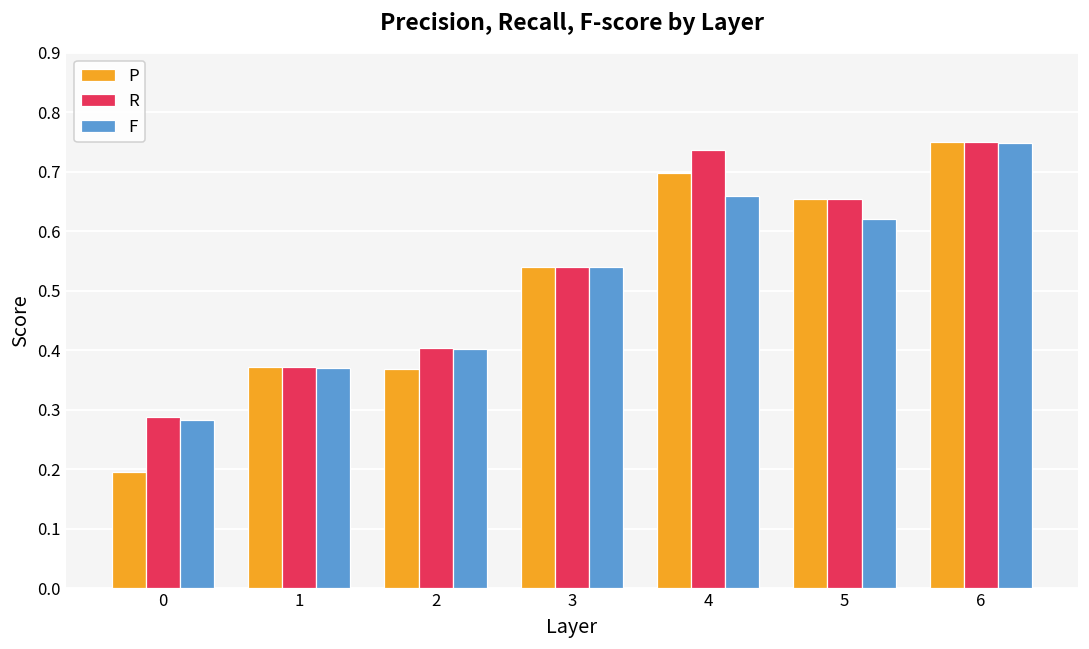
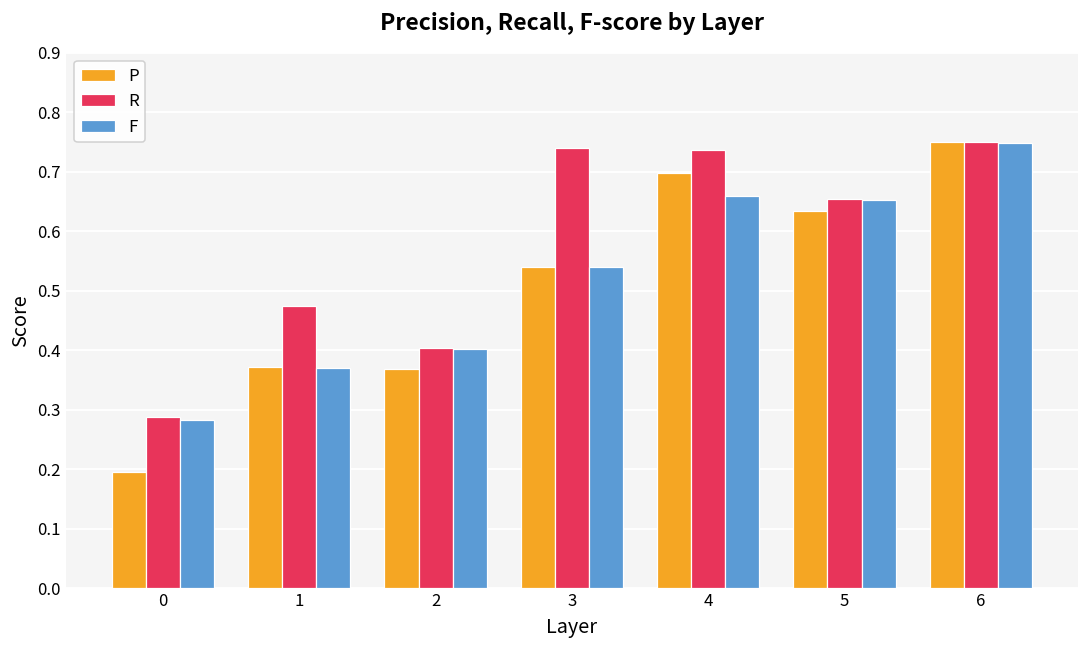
  {
    "P": {
      "0": 0.19,
      "1": 0.37,
      "2": 0.37,
      "3": 0.54,
      "4": 0.70,
-     "5": 0.65,
+     "5": 0.63,
      "6": 0.75
    },
    "R": {
      "0": 0.29,
-     "1": 0.37,
+     "1": 0.47,
      "2": 0.40,
-     "3": 0.54,
+     "3": 0.74,
      "4": 0.74,
      "5": 0.65,
      "6": 0.75
    },
    "F": {
      "0": 0.28,
      "1": 0.37,
      "2": 0.40,
      "3": 0.54,
      "4": 0.66,
-     "5": 0.62,
+     "5": 0.65,
      "6": 0.75
    }
  }
